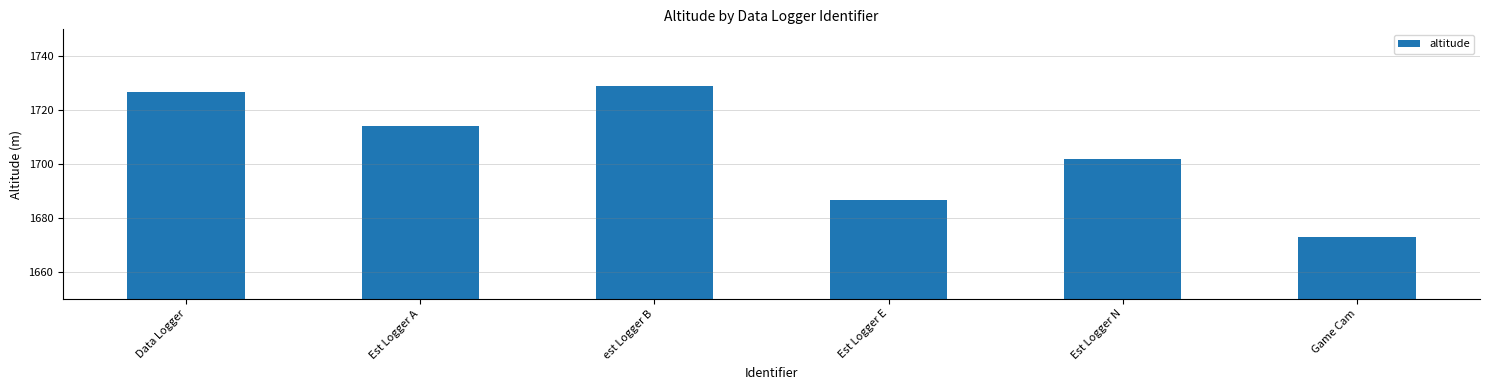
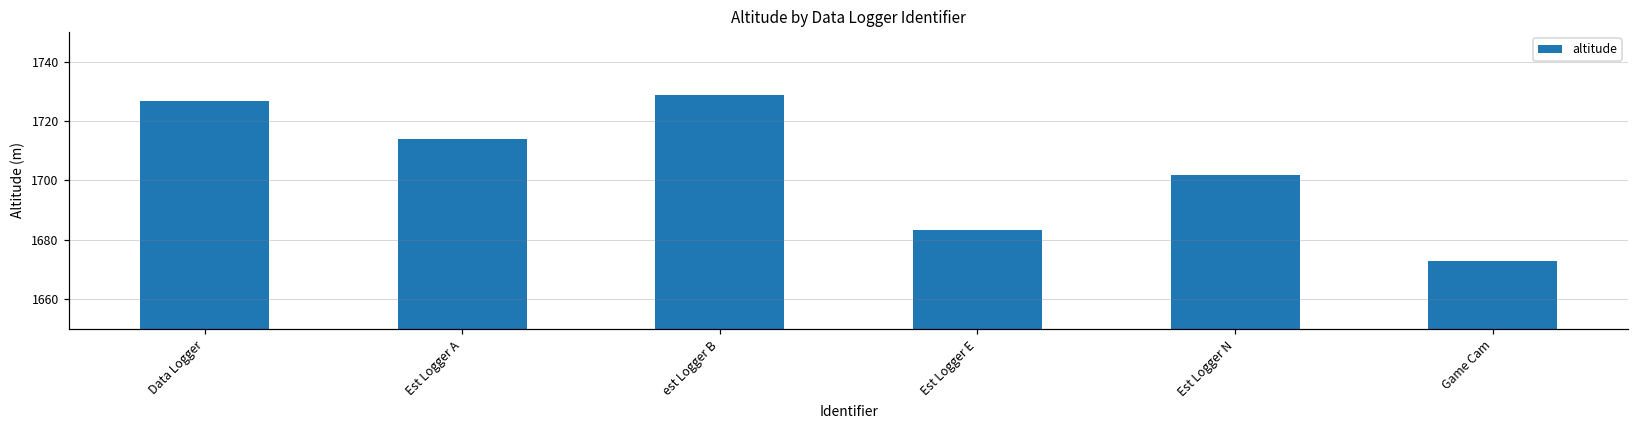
  {
    "Data Logger": 1727,
    "Est Logger A": 1714,
    "est Logger B": 1729,
-   "Est Logger E": 1687,
+   "Est Logger E": 1683,
    "Est Logger N": 1702,
    "Game Cam": 1673
  }
